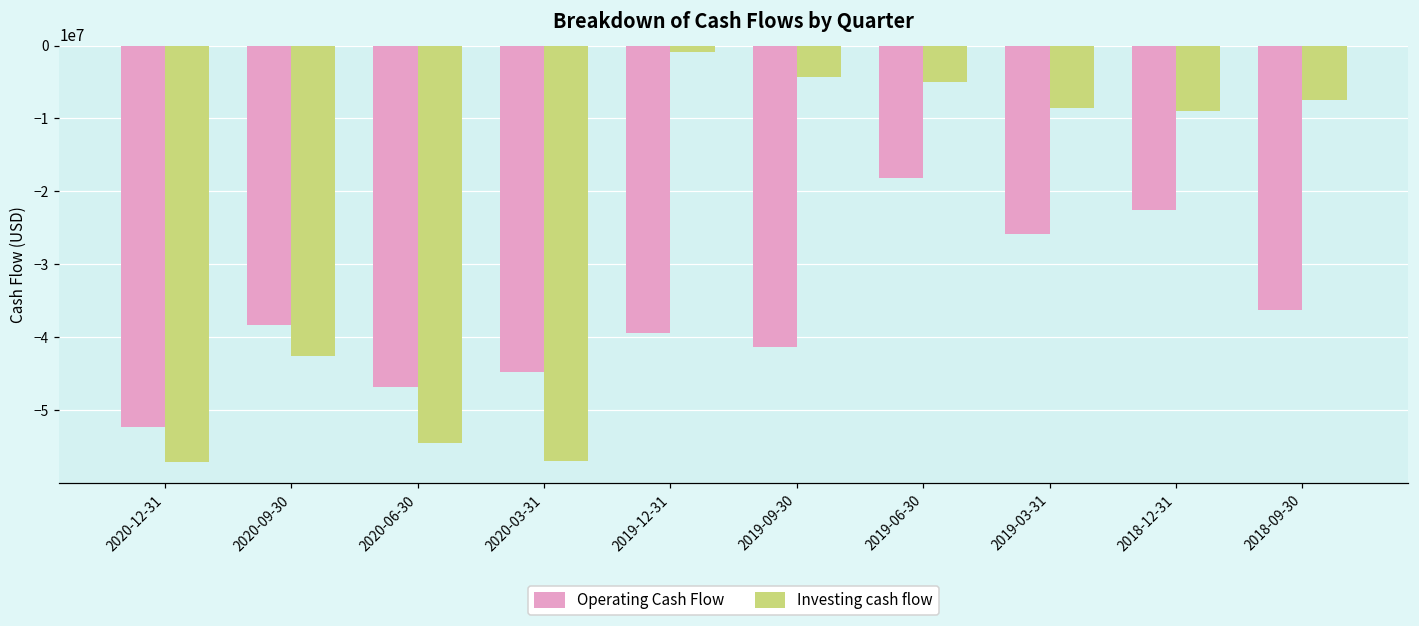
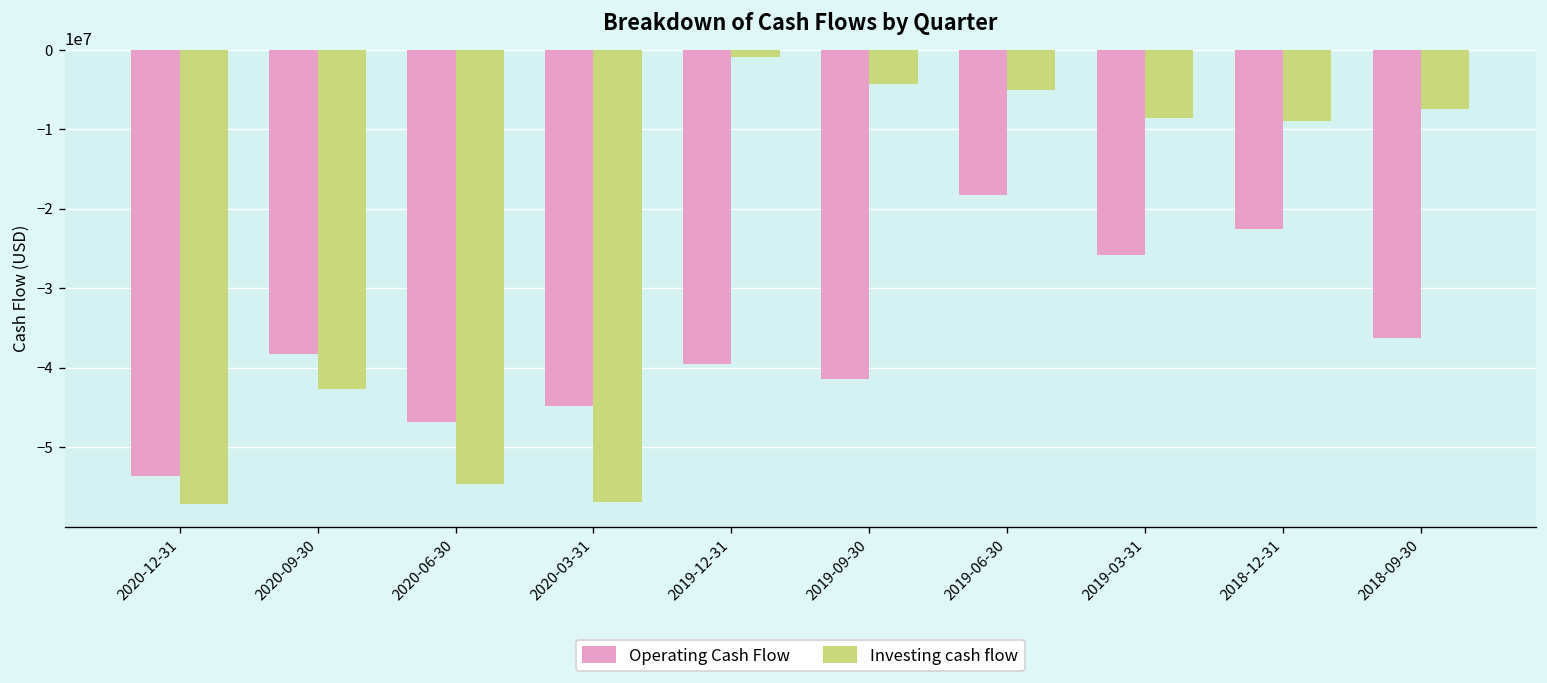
  {
    "Operating Cash Flow": {
-     "2020-12-31": -52000000,
+     "2020-12-31": -54000000,
      "2020-09-30": -38000000,
      "2020-06-30": -47000000,
      "2020-03-31": -45000000,
      "2019-12-31": -39000000,
      "2019-09-30": -41000000,
      "2019-06-30": -18000000,
      "2019-03-31": -26000000,
      "2018-12-31": -23000000,
      "2018-09-30": -36000000
    },
    "Investing cash flow": {
      "2020-12-31": -57000000,
      "2020-09-30": -43000000,
      "2020-06-30": -55000000,
      "2020-03-31": -57000000,
      "2019-12-31": -1000000,
      "2019-09-30": -4000000,
      "2019-06-30": -5000000,
      "2019-03-31": -9000000,
      "2018-12-31": -9000000,
      "2018-09-30": -7000000
    }
  }
